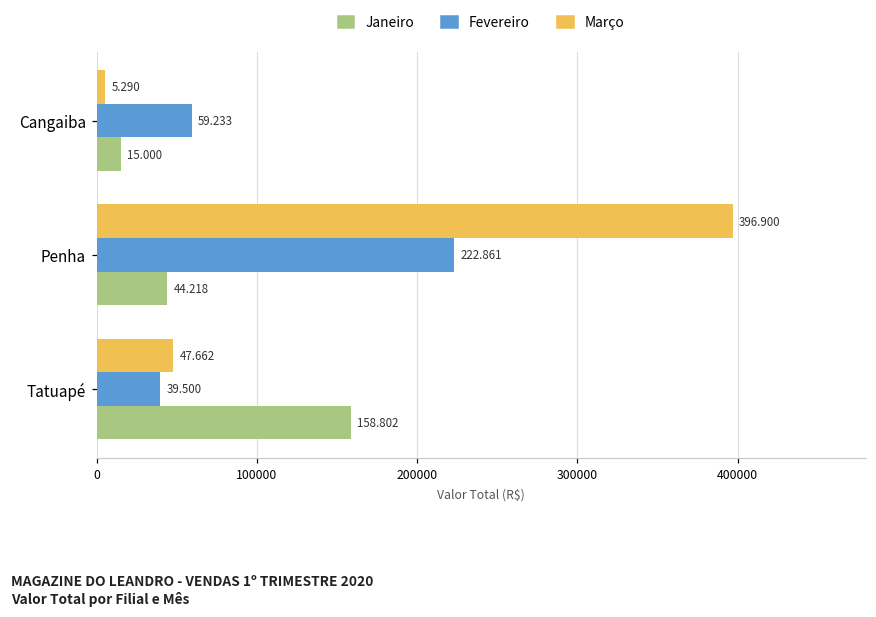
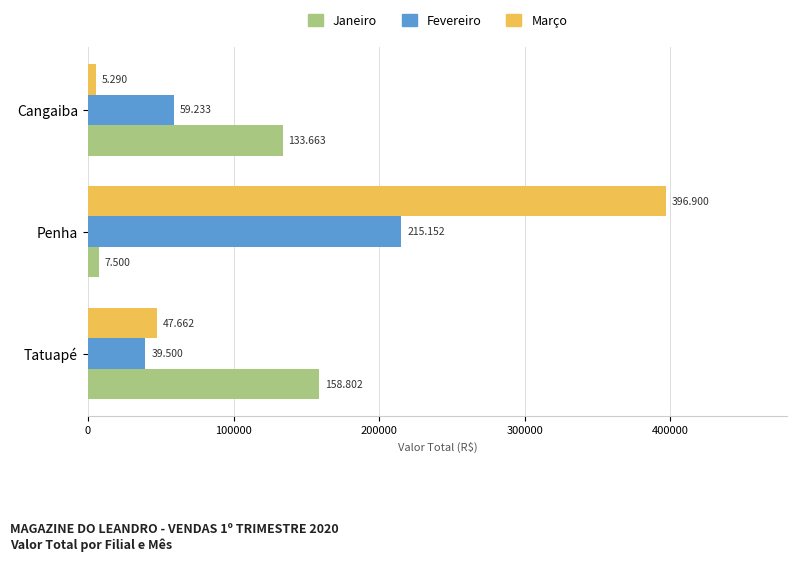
  {
    "Janeiro": {
-     "Cangaiba": 15.000,
-     "Penha": 44.218
+     "Cangaiba": 133.663,
+     "Penha": 7.500
    },
    "Fevereiro": {
-     "Penha": 222.861
+     "Penha": 215.152
    }
  }
